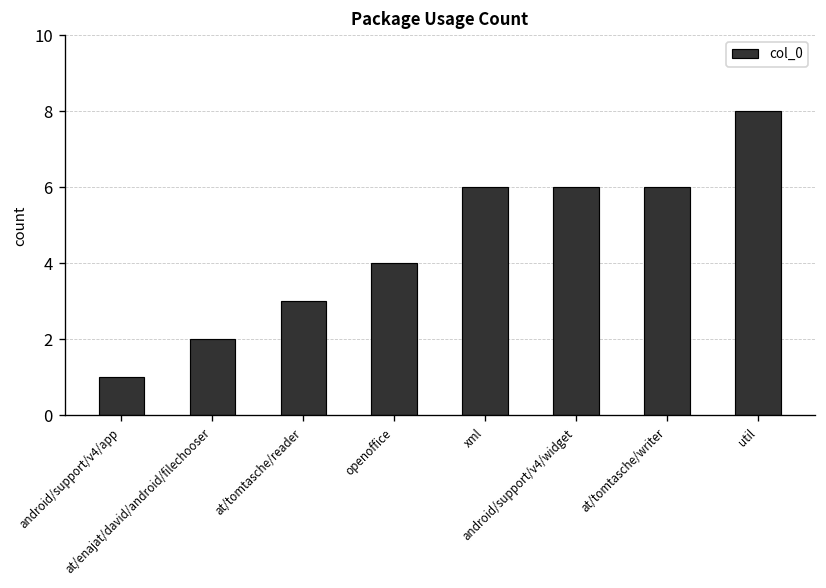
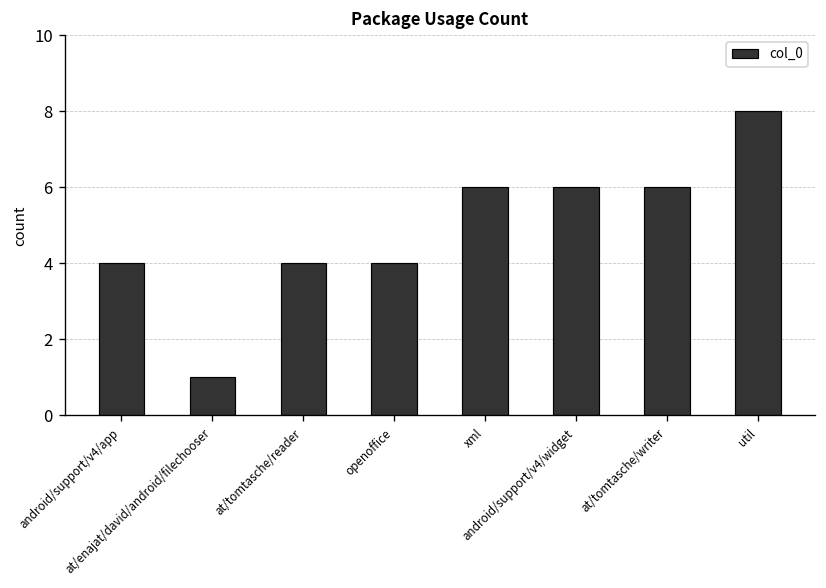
  {
-   "android/support/v4/app": 1,
-   "at/enajat/david/android/filechooser": 2,
-   "at/tomtasche/reader": 3,
+   "android/support/v4/app": 4,
+   "at/enajat/david/android/filechooser": 1,
+   "at/tomtasche/reader": 4,
    "openoffice": 4,
    "xml": 6,
    "android/support/v4/widget": 6,
    "at/tomtasche/writer": 6,
    "util": 8
  }
